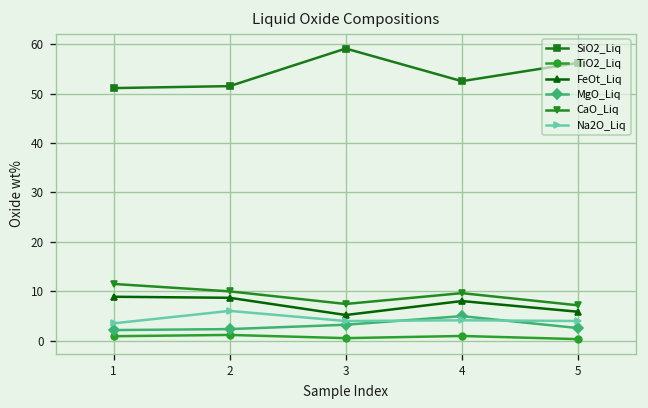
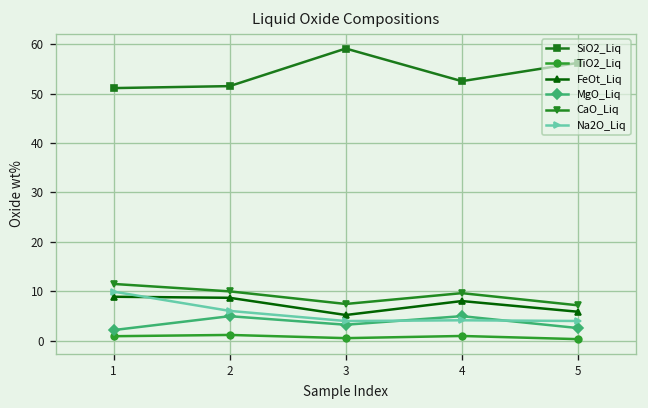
  {
    "MgO_Liq": {
      "1": 2,
-     "2": 2,
+     "2": 5,
      "3": 3,
      "4": 5,
      "5": 3
    },
    "Na2O_Liq": {
-     "1": 4,
+     "1": 10,
      "2": 6,
      "3": 4,
      "4": 4,
      "5": 4
    }
  }
